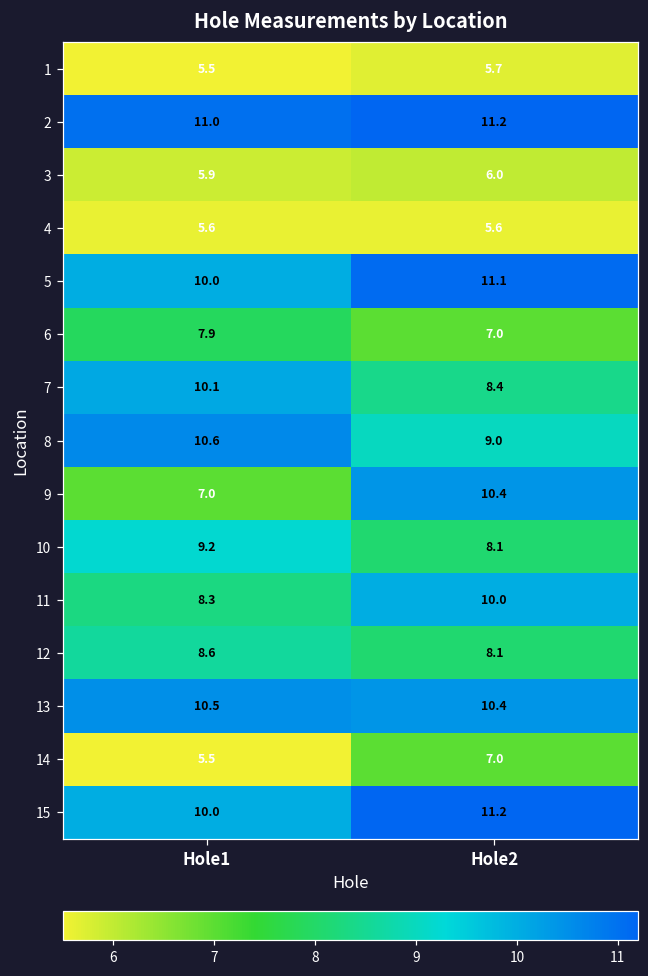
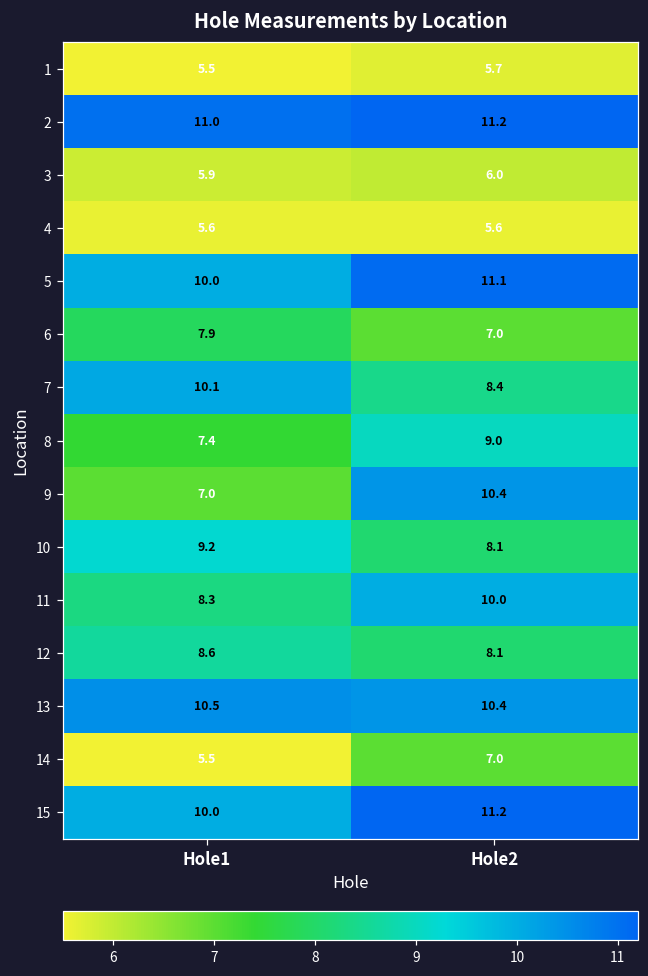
  {
    "1": {
      "Hole1": 5.5,
      "Hole2": 5.7
    },
    "2": {
      "Hole1": 11.0,
      "Hole2": 11.2
    },
    "3": {
      "Hole1": 5.9,
      "Hole2": 6.0
    },
    "4": {
      "Hole1": 5.6,
      "Hole2": 5.6
    },
    "5": {
      "Hole1": 10.0,
      "Hole2": 11.1
    },
    "6": {
      "Hole1": 7.9,
      "Hole2": 7.0
    },
    "7": {
      "Hole1": 10.1,
      "Hole2": 8.4
    },
    "8": {
-     "Hole1": 10.6,
+     "Hole1": 7.4,
      "Hole2": 9.0
    },
    "9": {
      "Hole1": 7.0,
      "Hole2": 10.4
    },
    "10": {
      "Hole1": 9.2,
      "Hole2": 8.1
    },
    "11": {
      "Hole1": 8.3,
      "Hole2": 10.0
    },
    "12": {
      "Hole1": 8.6,
      "Hole2": 8.1
    },
    "13": {
      "Hole1": 10.5,
      "Hole2": 10.4
    },
    "14": {
      "Hole1": 5.5,
      "Hole2": 7.0
    },
    "15": {
      "Hole1": 10.0,
      "Hole2": 11.2
    }
  }
